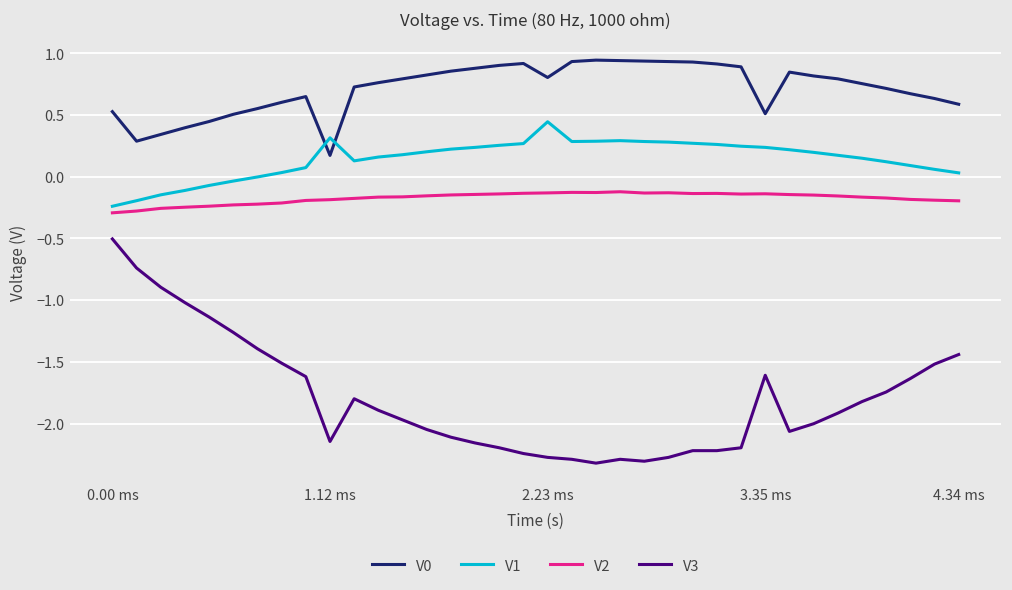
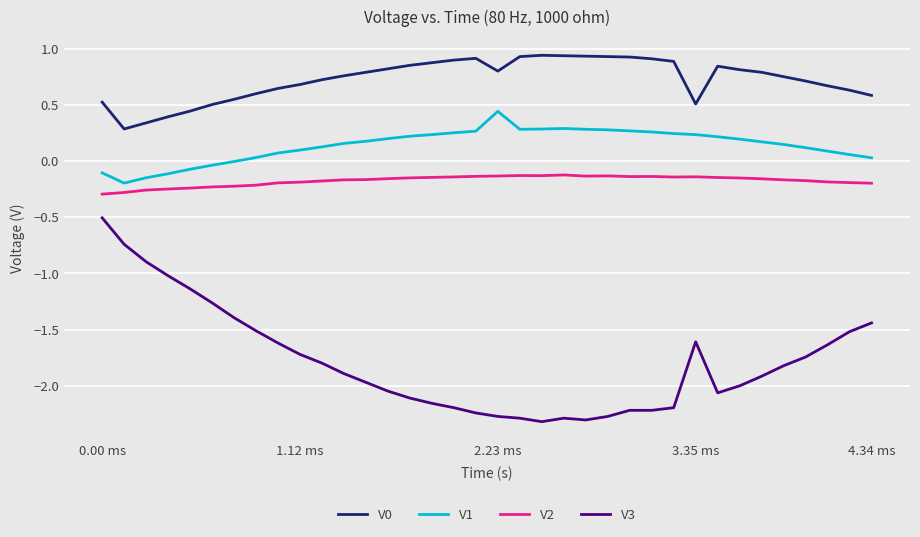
  {
    "V0": {
      "0.00 ms": 0.53,
-     "1.12 ms": 0.17,
+     "1.12 ms": 0.68,
      "2.23 ms": 0.80,
      "3.35 ms": 0.51,
      "4.34 ms": 0.59
    },
    "V1": {
-     "0.00 ms": -0.24,
-     "1.12 ms": 0.31,
+     "0.00 ms": -0.10,
+     "1.12 ms": 0.10,
      "2.23 ms": 0.44,
      "3.35 ms": 0.24,
      "4.34 ms": 0.03
    },
    "V2": {
      "0.00 ms": -0.29,
      "1.12 ms": -0.19,
      "2.23 ms": -0.13,
      "3.35 ms": -0.14,
      "4.34 ms": -0.20
    },
    "V3": {
      "0.00 ms": -0.50,
-     "1.12 ms": -2.15,
+     "1.12 ms": -1.72,
      "2.23 ms": -2.27,
      "3.35 ms": -1.61,
      "4.34 ms": -1.44
    }
  }
